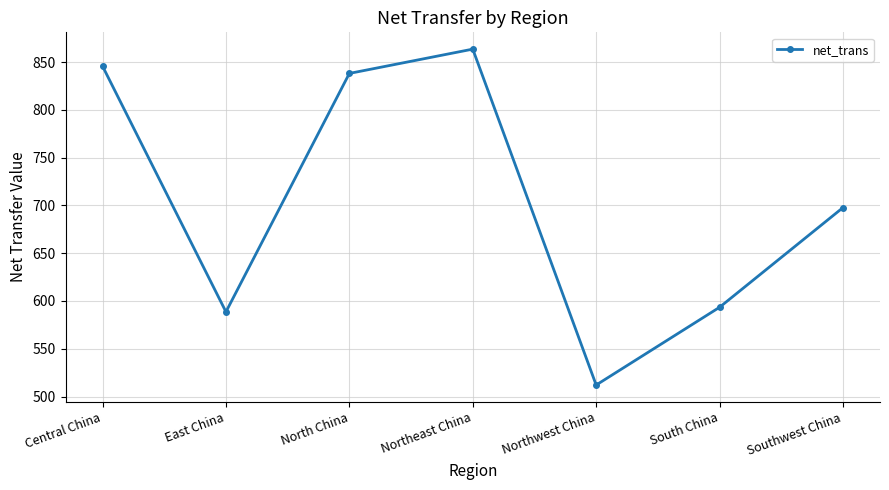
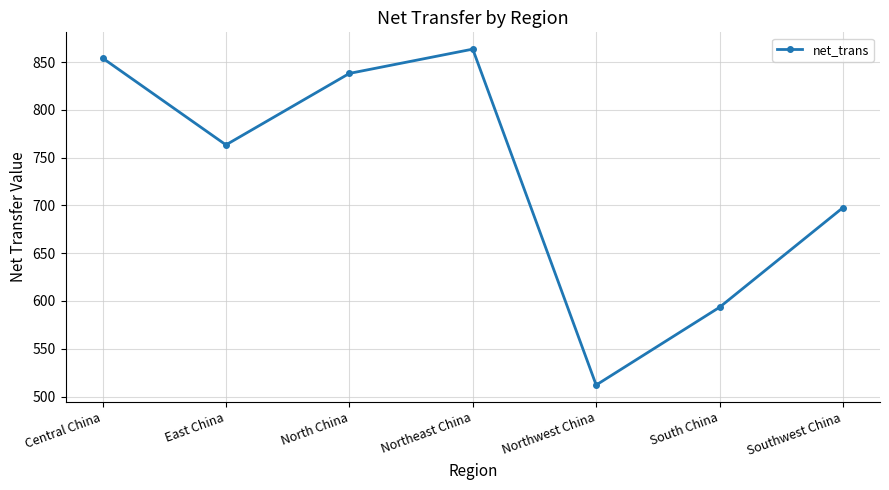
  {
-   "Central China": 846,
-   "East China": 590,
+   "Central China": 854,
+   "East China": 760,
    "North China": 840,
    "Northeast China": 860,
    "Northwest China": 510,
    "South China": 590,
    "Southwest China": 700
  }
